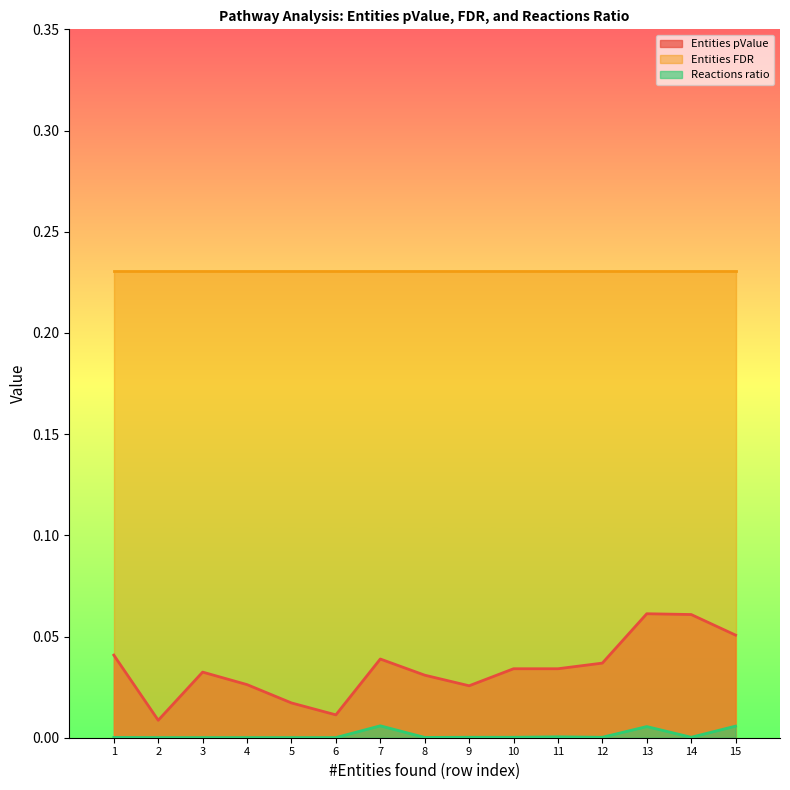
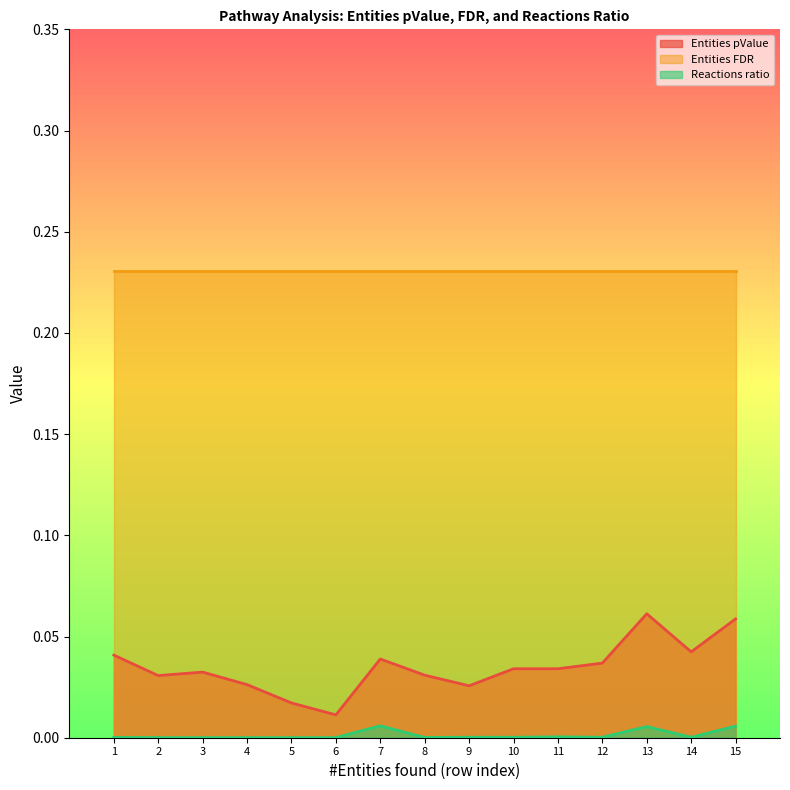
  {
    "Entities pValue": {
      "1": 0.041,
-     "2": 0.009,
+     "2": 0.031,
      "3": 0.032,
      "4": 0.026,
      "5": 0.017,
      "6": 0.011,
      "7": 0.039,
      "8": 0.031,
      "9": 0.026,
      "10": 0.034,
      "11": 0.034,
      "12": 0.037,
      "13": 0.061,
-     "14": 0.061,
-     "15": 0.051
+     "14": 0.042,
+     "15": 0.059
    },
    "Entities FDR": {
      "1": 0.231,
      "2": 0.231,
      "3": 0.231,
      "4": 0.231,
      "5": 0.231,
      "6": 0.231,
      "7": 0.231,
      "8": 0.231,
      "9": 0.231,
      "10": 0.231,
      "11": 0.231,
      "12": 0.231,
      "13": 0.231,
      "14": 0.231,
      "15": 0.231
    },
    "Reactions ratio": {
      "1": 0.000,
      "2": 0.000,
      "3": 0.000,
      "4": 0.000,
      "5": 0.000,
      "6": 0.000,
      "7": 0.006,
      "8": 0.000,
      "9": 0.000,
      "10": 0.000,
      "11": 0.000,
      "12": 0.000,
      "13": 0.006,
      "14": 0.000,
      "15": 0.006
    }
  }
